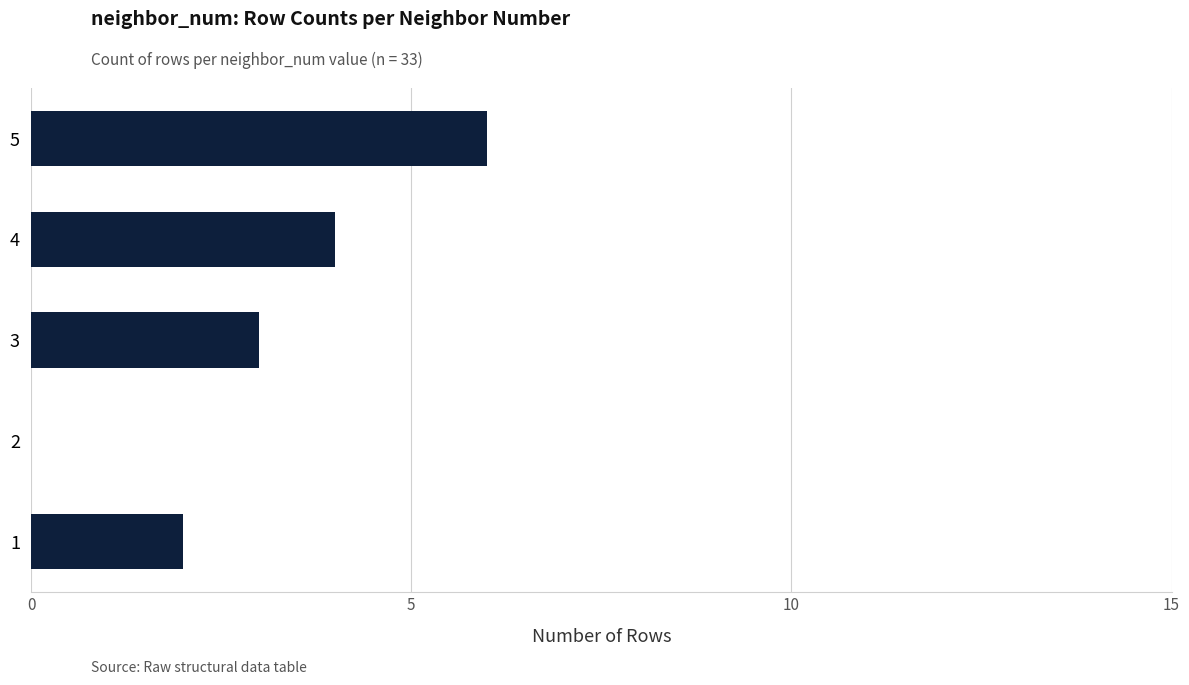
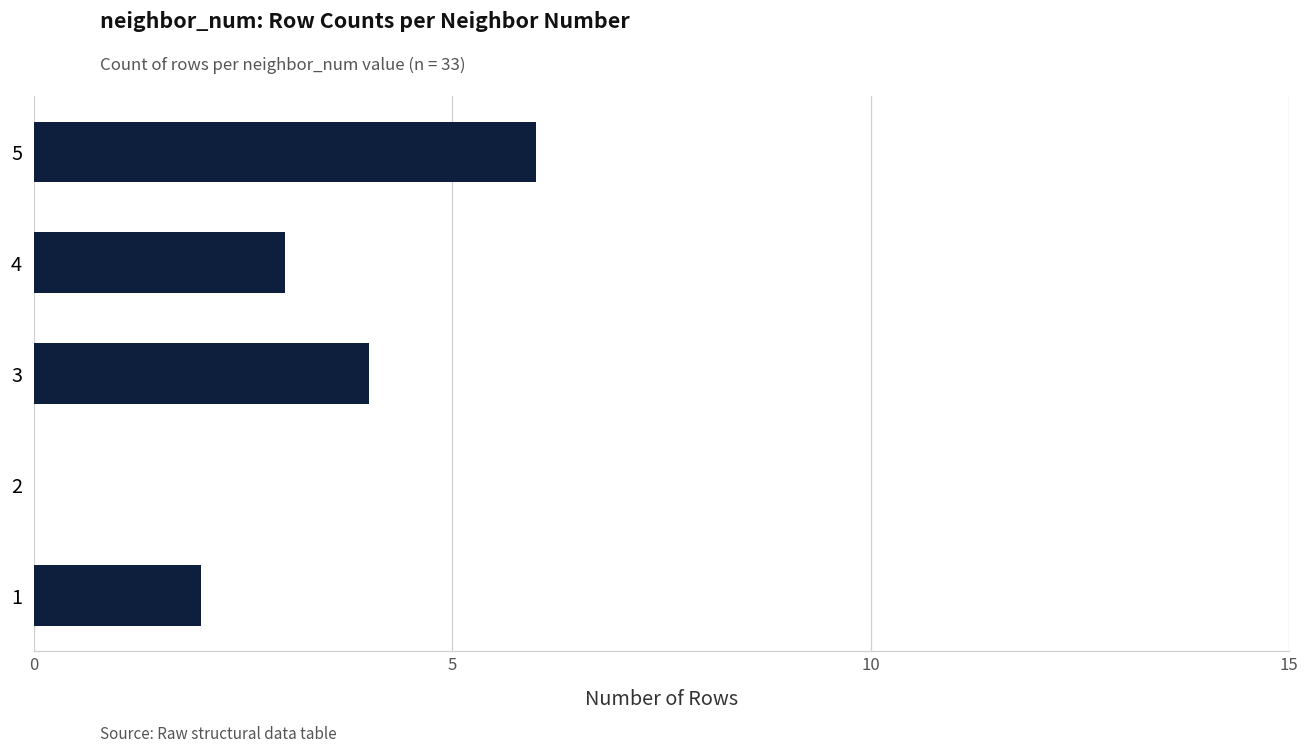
  {
    "5": 6,
-   "4": 4,
-   "3": 3,
+   "4": 3,
+   "3": 4,
    "2": 0,
    "1": 2
  }
